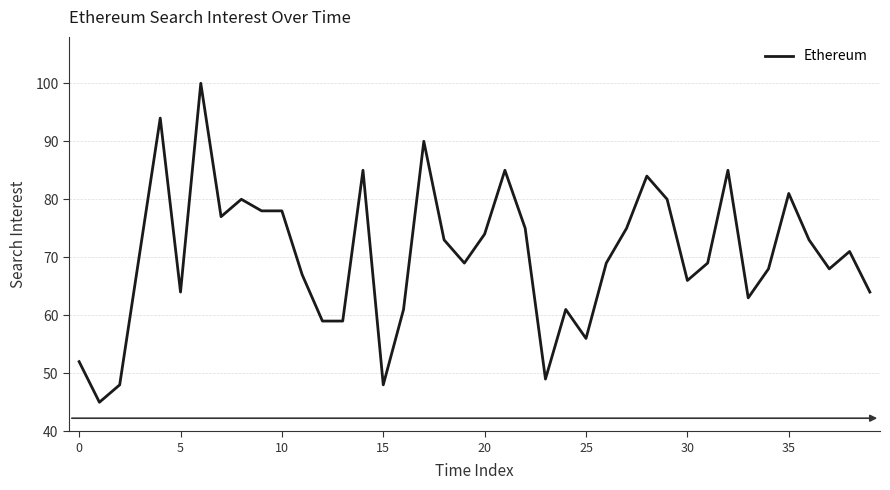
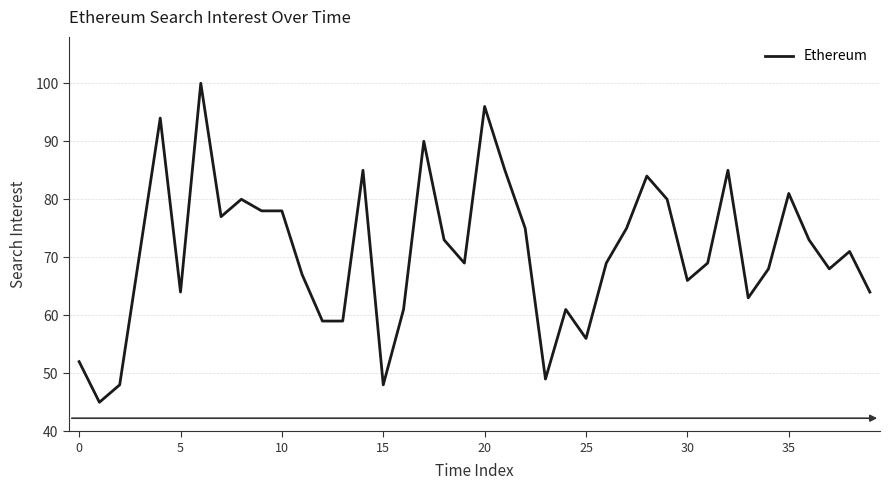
  {
    "0": 52,
    "5": 64,
    "10": 78,
    "15": 48,
-   "20": 74,
+   "20": 96,
    "25": 56,
    "30": 66,
    "35": 81
  }
